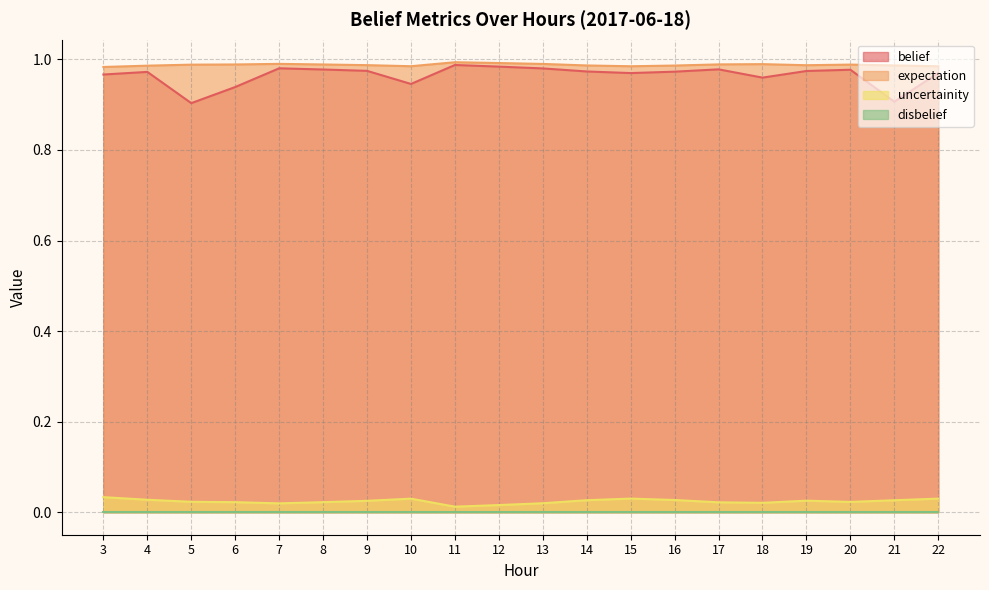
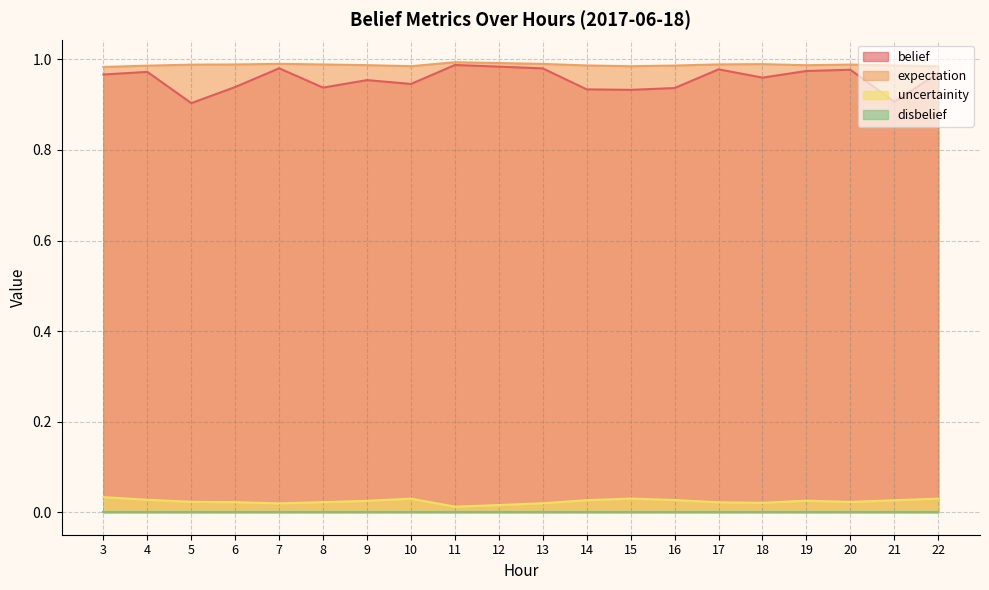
  {
    "belief": {
      "3": 0.97,
      "4": 0.97,
      "5": 0.90,
      "6": 0.94,
      "7": 0.98,
-     "8": 0.98,
-     "9": 0.97,
+     "8": 0.94,
+     "9": 0.95,
      "10": 0.95,
      "11": 0.99,
      "12": 0.98,
      "13": 0.98,
-     "14": 0.97,
-     "15": 0.97,
-     "16": 0.97,
+     "14": 0.93,
+     "15": 0.93,
+     "16": 0.94,
      "17": 0.98,
      "18": 0.96,
      "19": 0.97,
      "20": 0.98
    },
    "disbelief": {
      "3": 0.00,
      "4": 0.00,
      "5": 0.00,
      "6": 0.00,
      "7": 0.00,
      "8": 0.00,
      "9": 0.00,
      "10": 0.00,
      "11": 0.00,
      "12": 0.00,
      "13": 0.00,
      "14": 0.00,
      "15": 0.00,
      "16": 0.00,
      "17": 0.00,
      "18": 0.00,
      "19": 0.00,
      "20": 0.00,
      "21": 0.00,
      "22": 0.00
    }
  }
